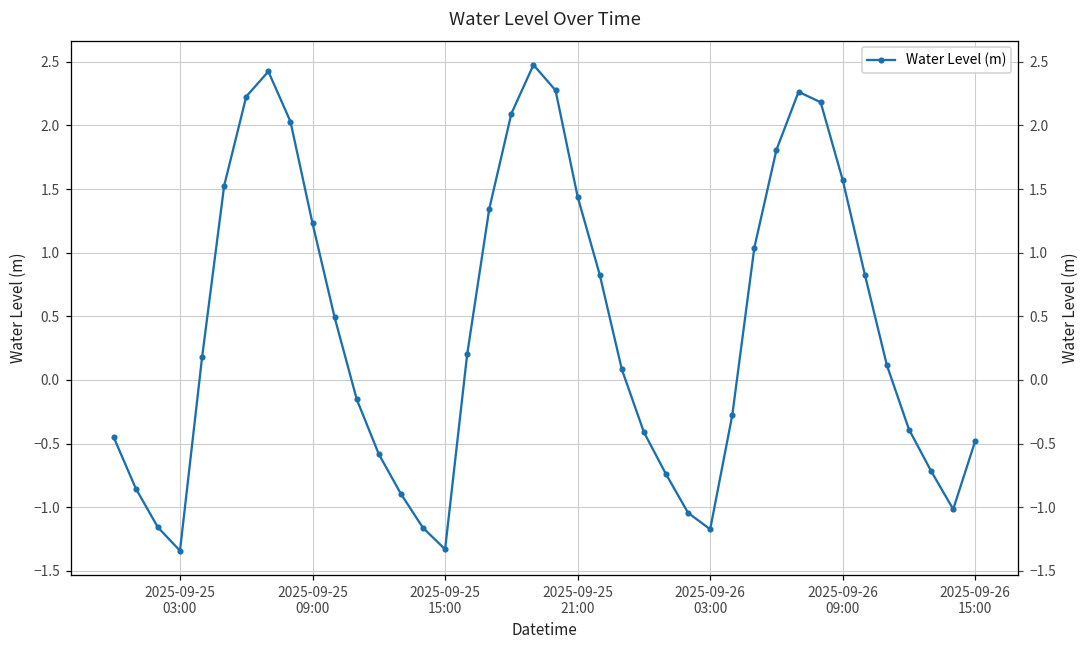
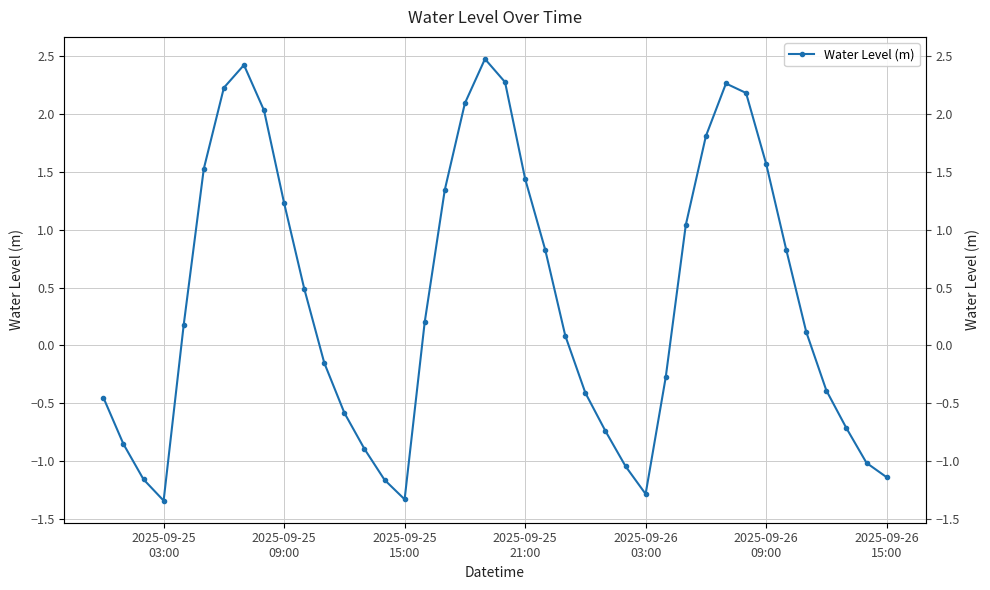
  {
    "2025-09-25 03:00": -1.34,
    "2025-09-25 09:00": 1.23,
    "2025-09-25 15:00": -1.33,
    "2025-09-25 21:00": 1.44,
-   "2025-09-26 03:00": -1.17,
+   "2025-09-26 03:00": -1.28,
    "2025-09-26 09:00": 1.57,
-   "2025-09-26 15:00": -0.48
+   "2025-09-26 15:00": -1.14
  }
